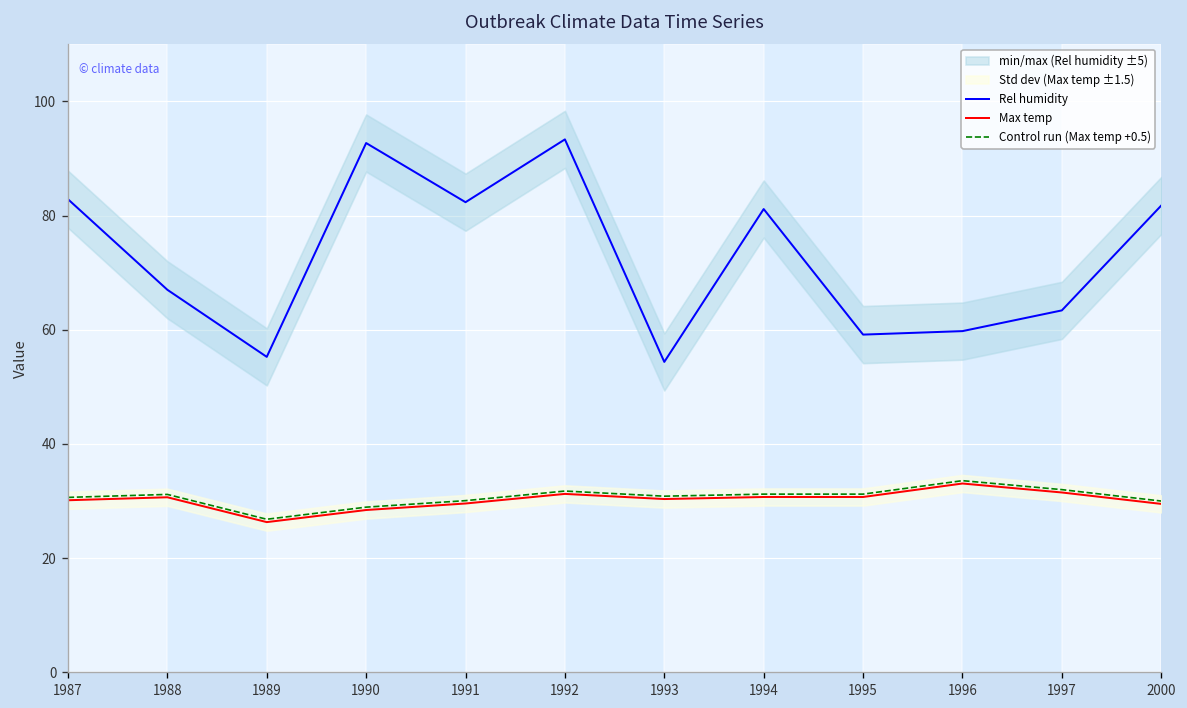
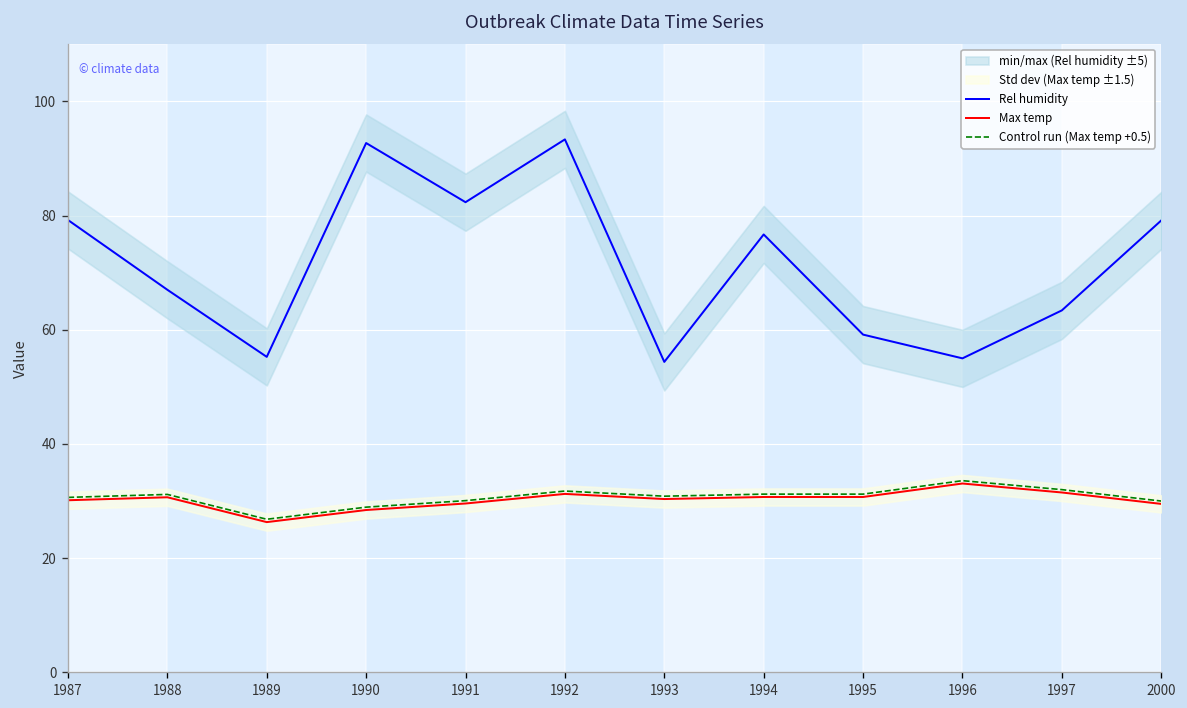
  {
    "Rel humidity": {
-     "1987": 83,
+     "1987": 79,
      "1988": 67,
      "1989": 55,
      "1990": 93,
      "1991": 82,
      "1992": 93,
      "1993": 54,
-     "1994": 81,
+     "1994": 77,
      "1995": 59,
-     "1996": 60,
+     "1996": 55,
      "1997": 63,
-     "2000": 82
+     "2000": 79
    }
  }
